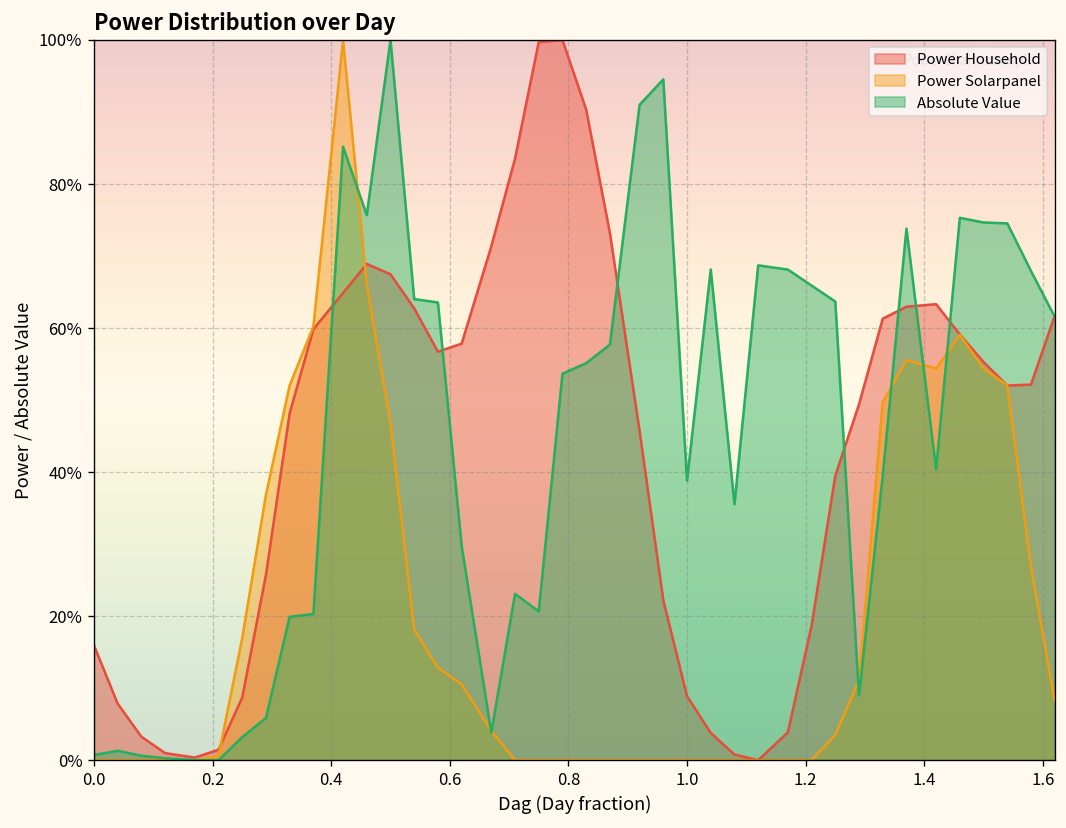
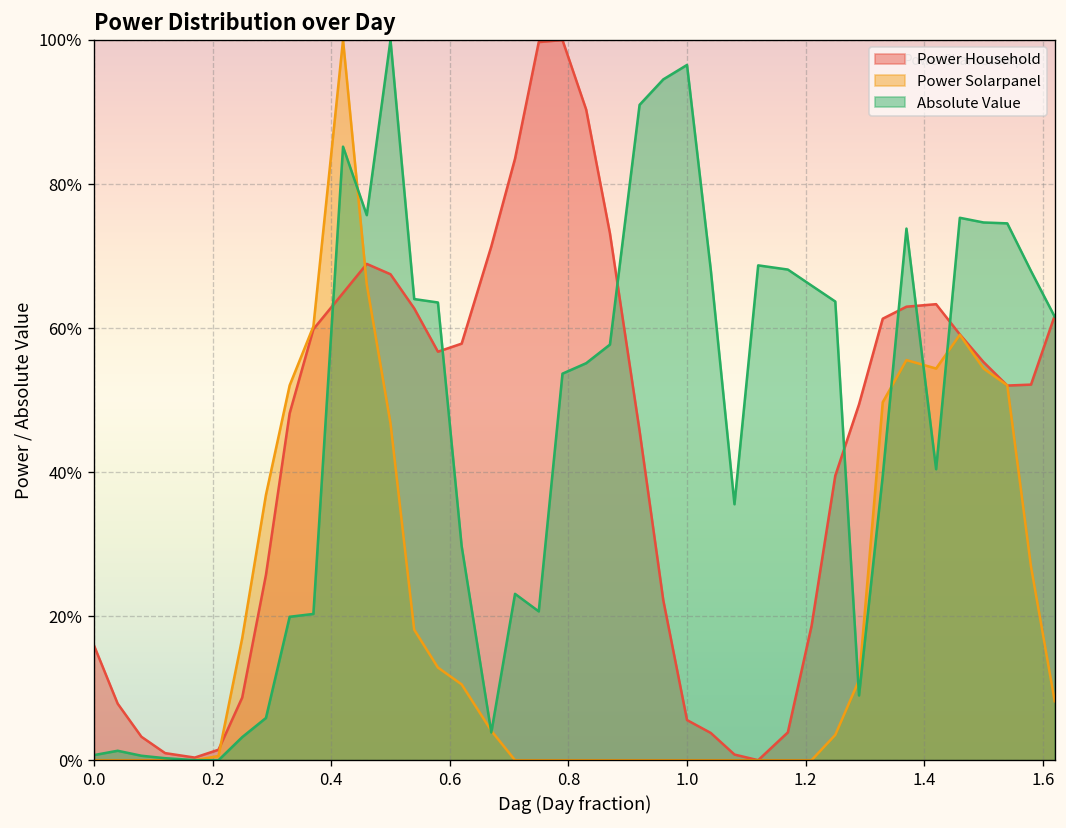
  {
    "Power Household": {
      "0.0": "16%",
-     "1.0": "9%"
+     "1.0": "6%"
    },
    "Power Solarpanel": {
      "0.0": "0%",
      "1.0": "0%"
    },
    "Absolute Value": {
      "0.0": "1%",
-     "1.0": "39%"
+     "1.0": "97%"
    }
  }
